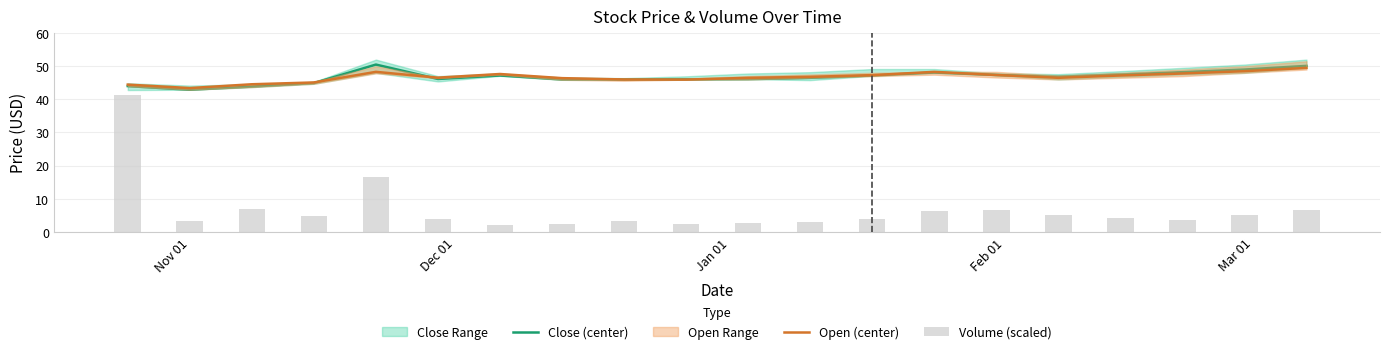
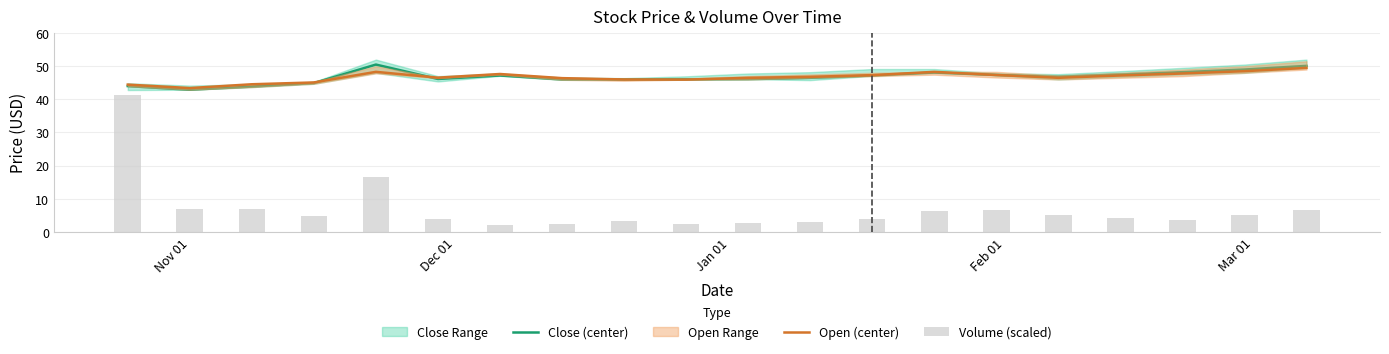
  {
    "Volume (scaled)": {
-     "Nov 01": 3
+     "Nov 01": 7
    }
  }
